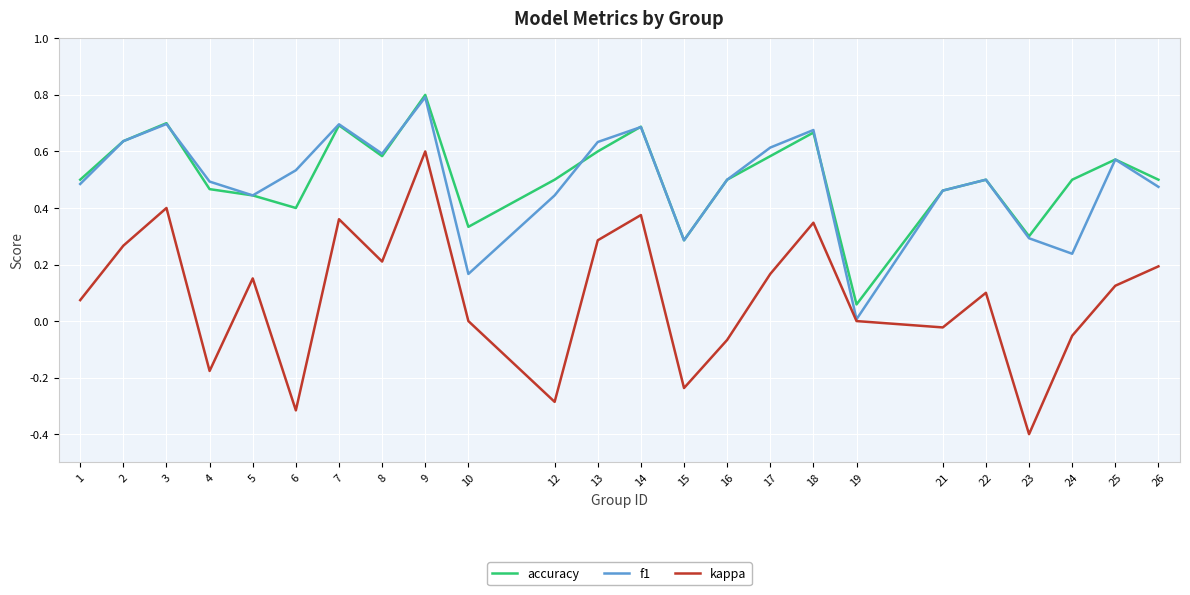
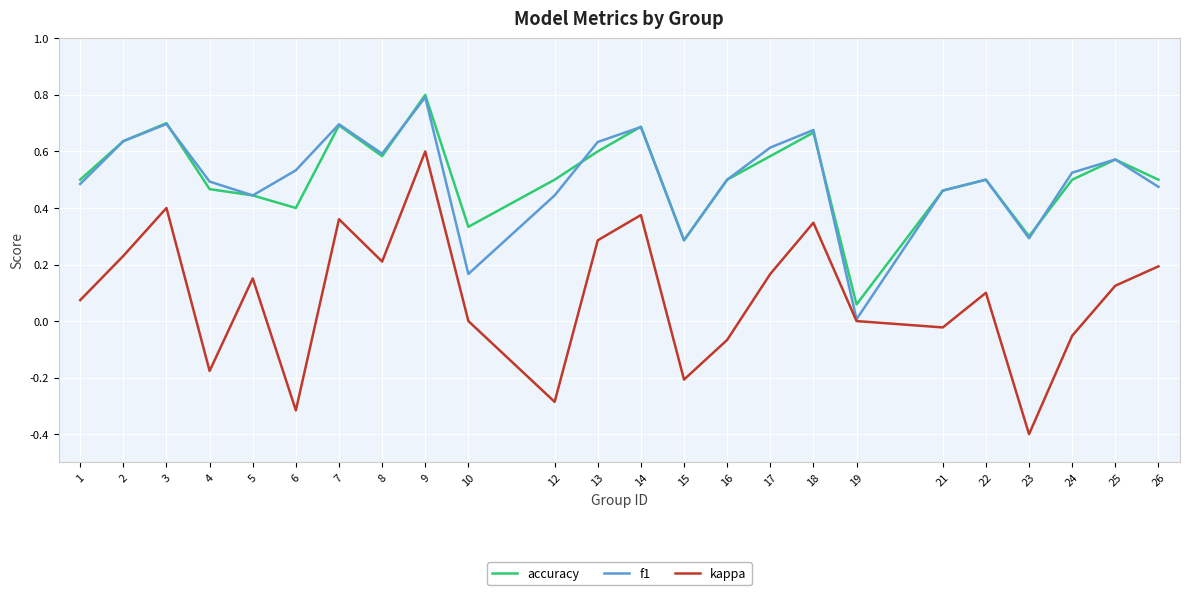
  {
    "accuracy": {
      "1": 0.50,
      "4": 0.47,
      "6": 0.40,
      "10": 0.33,
      "12": 0.50,
      "13": 0.60,
      "17": 0.58,
      "19": 0.06,
      "24": 0.50,
      "26": 0.50
    },
    "f1": {
      "1": 0.48,
      "4": 0.49,
      "6": 0.53,
      "10": 0.17,
      "12": 0.44,
      "13": 0.63,
      "17": 0.61,
-     "24": 0.24,
+     "24": 0.53,
      "26": 0.47
    },
    "kappa": {
      "1": 0.07,
-     "2": 0.27,
+     "2": 0.23,
      "3": 0.40,
      "4": -0.18,
      "5": 0.15,
      "6": -0.32,
      "7": 0.36,
      "8": 0.21,
      "9": 0.60,
      "10": 0.00,
      "12": -0.29,
      "13": 0.29,
      "14": 0.38,
-     "15": -0.24,
+     "15": -0.21,
      "16": -0.07,
      "17": 0.17,
      "18": 0.35,
      "21": -0.02,
      "22": 0.10,
      "23": -0.40,
      "24": -0.05,
      "25": 0.13,
      "26": 0.19
    }
  }
